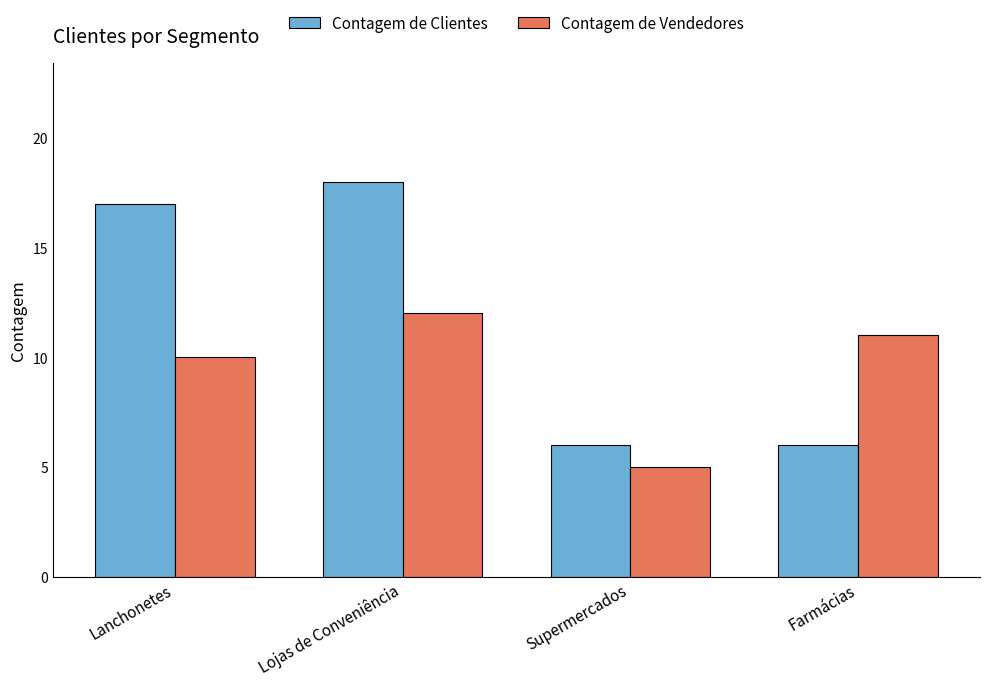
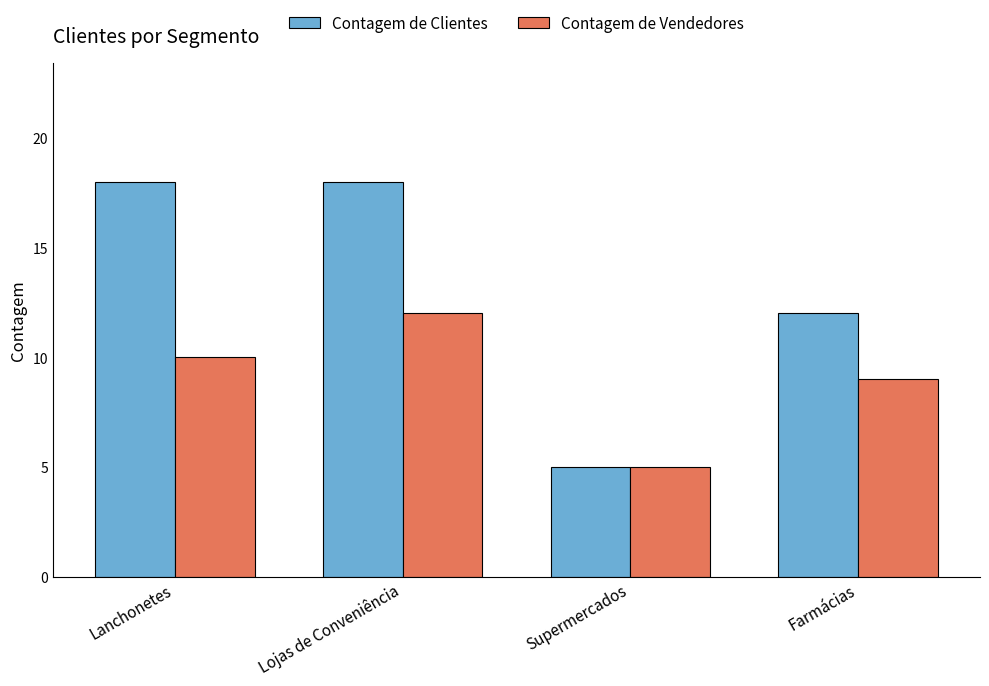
  {
    "Contagem de Clientes": {
-     "Lanchonetes": 17,
+     "Lanchonetes": 18,
      "Lojas de Conveniência": 18,
-     "Supermercados": 6,
-     "Farmácias": 6
+     "Supermercados": 5,
+     "Farmácias": 12
    },
    "Contagem de Vendedores": {
      "Lanchonetes": 10,
      "Lojas de Conveniência": 12,
      "Supermercados": 5,
-     "Farmácias": 11
+     "Farmácias": 9
    }
  }
